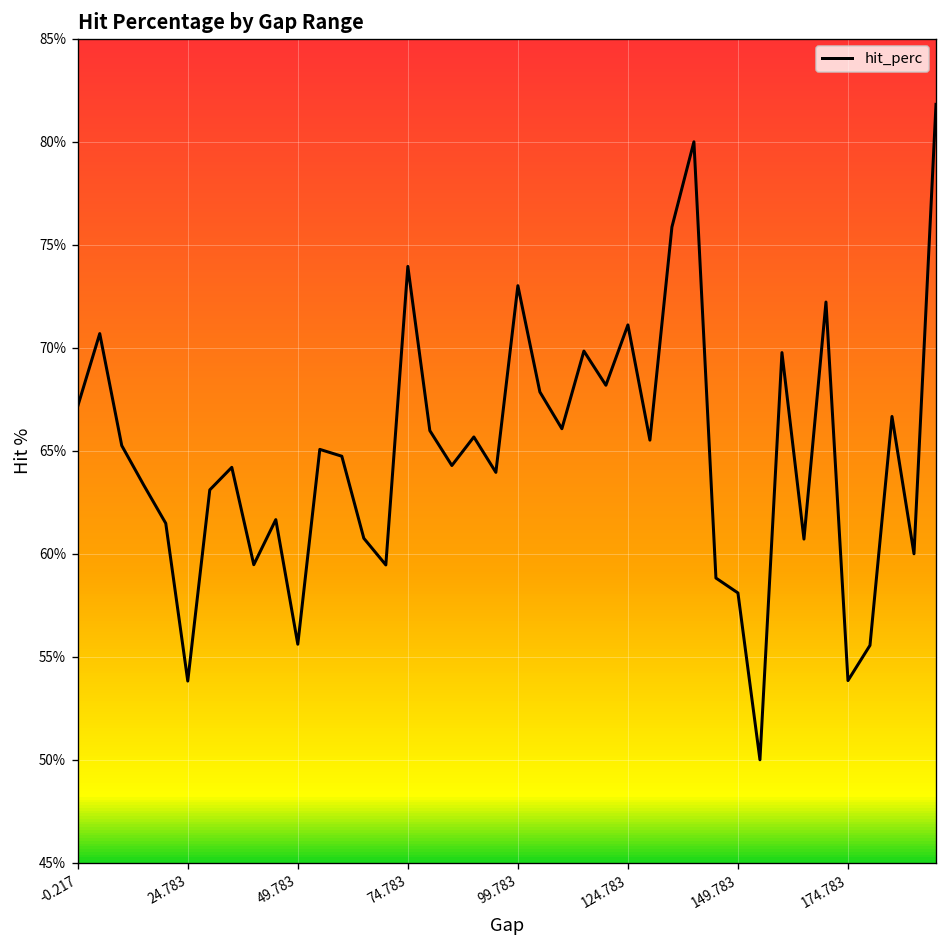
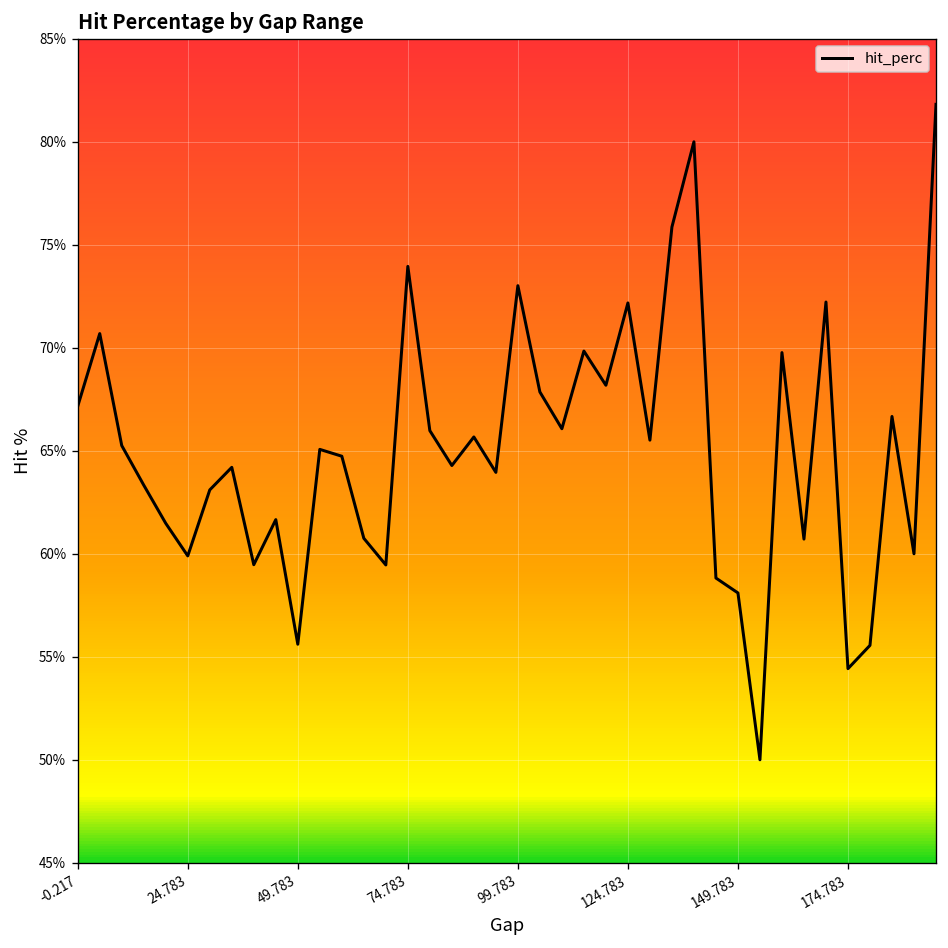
  {
    "-0.217": "67.2%",
-   "24.783": "53.8%",
+   "24.783": "59.9%",
    "49.783": "55.6%",
    "74.783": "74.0%",
    "99.783": "73.0%",
-   "124.783": "71.1%",
+   "124.783": "72.2%",
    "149.783": "58.1%",
-   "174.783": "53.8%"
+   "174.783": "54.4%"
  }
